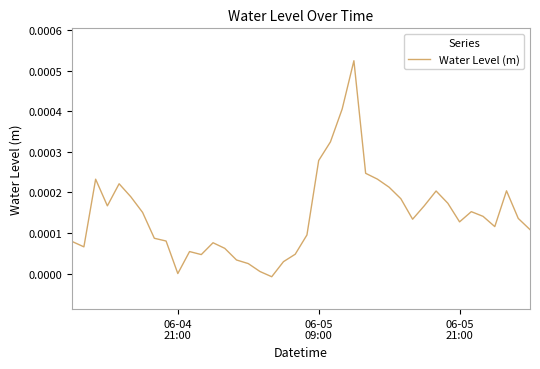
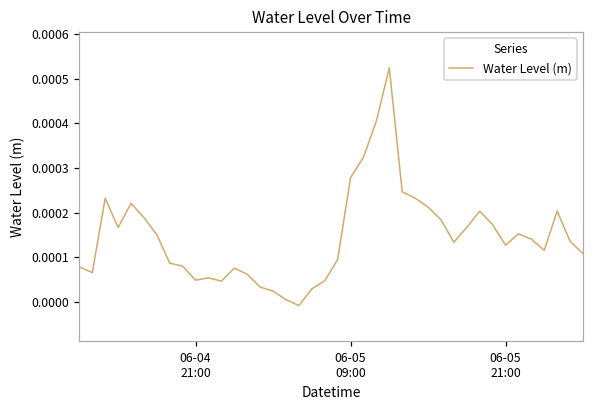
  {
-   "06-04 21:00": 0.00000,
+   "06-04 21:00": 0.00005,
    "06-05 09:00": 0.00028,
    "06-05 21:00": 0.00013
  }
